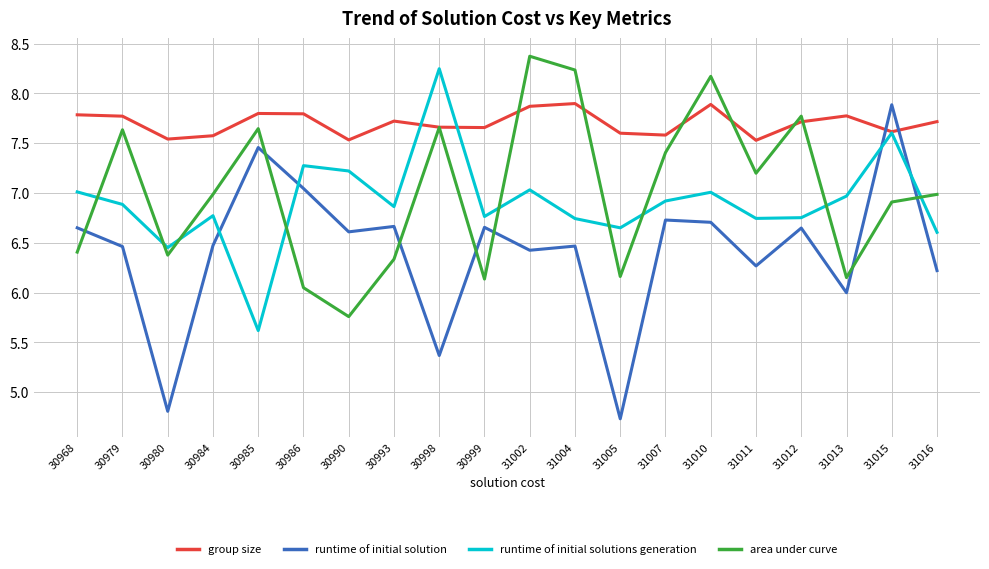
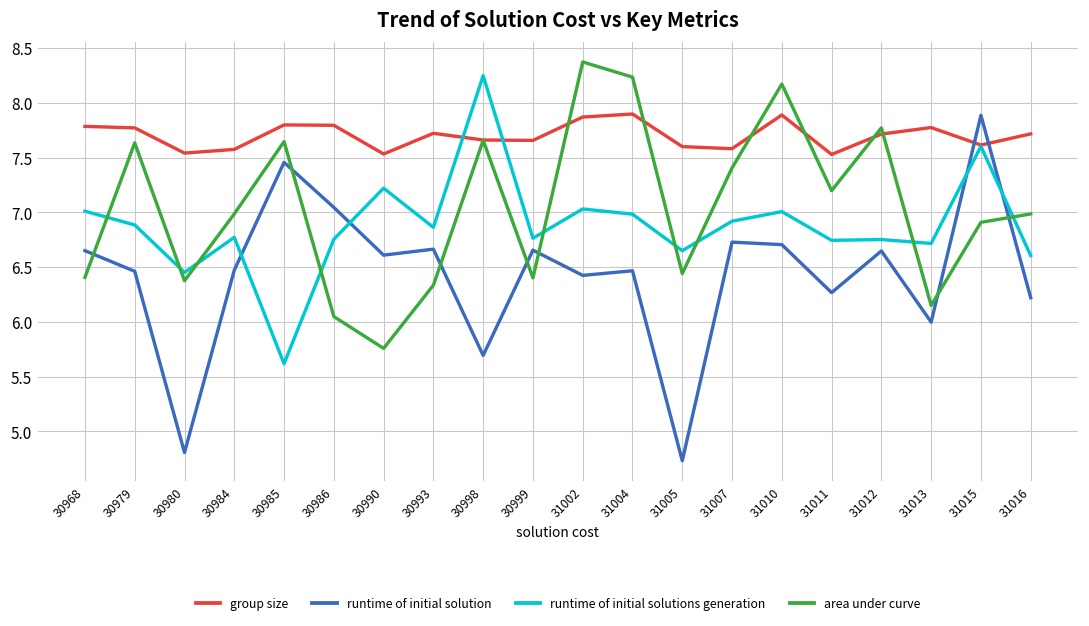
  {
    "group size": {
      "30968": 7.8,
      "30979": 7.8,
      "30980": 7.5,
      "30984": 7.6,
      "30985": 7.8,
      "30986": 7.8,
      "30990": 7.5,
      "30993": 7.7,
      "30999": 7.7,
      "31002": 7.9,
      "31004": 7.9,
      "31005": 7.6,
      "31007": 7.6,
      "31010": 7.9,
      "31011": 7.5,
      "31012": 7.7,
      "31013": 7.8,
      "31016": 7.7
    },
    "runtime of initial solution": {
      "30968": 6.7,
      "30979": 6.5,
      "30980": 4.8,
      "30984": 6.5,
      "30985": 7.5,
      "30986": 7.0,
      "30990": 6.6,
      "30993": 6.7,
-     "30998": 5.4,
+     "30998": 5.7,
      "30999": 6.7,
      "31002": 6.4,
      "31004": 6.5,
      "31005": 4.7,
      "31007": 6.7,
      "31010": 6.7,
      "31011": 6.3,
      "31012": 6.6,
      "31013": 6.0,
      "31015": 7.9,
      "31016": 6.2
    },
    "runtime of initial solutions generation": {
      "30968": 7.0,
      "30979": 6.9,
      "30980": 6.5,
      "30984": 6.8,
      "30985": 5.6,
-     "30986": 7.3,
+     "30986": 6.8,
      "30990": 7.2,
      "30993": 6.9,
      "30998": 8.2,
      "30999": 6.8,
      "31002": 7.0,
-     "31004": 6.7,
+     "31004": 7.0,
      "31005": 6.6,
      "31007": 6.9,
      "31010": 7.0,
      "31011": 6.7,
      "31012": 6.8,
-     "31013": 7.0,
+     "31013": 6.7,
      "31016": 6.6
    },
    "area under curve": {
      "30968": 6.4,
      "30979": 7.6,
      "30980": 6.4,
      "30984": 7.0,
      "30985": 7.6,
      "30986": 6.0,
      "30990": 5.8,
      "30993": 6.3,
-     "30999": 6.1,
+     "30999": 6.4,
      "31002": 8.4,
      "31004": 8.2,
-     "31005": 6.2,
+     "31005": 6.4,
      "31007": 7.4,
      "31010": 8.2,
      "31011": 7.2,
      "31012": 7.8,
      "31013": 6.2,
      "31015": 6.9,
      "31016": 7.0
    }
  }
